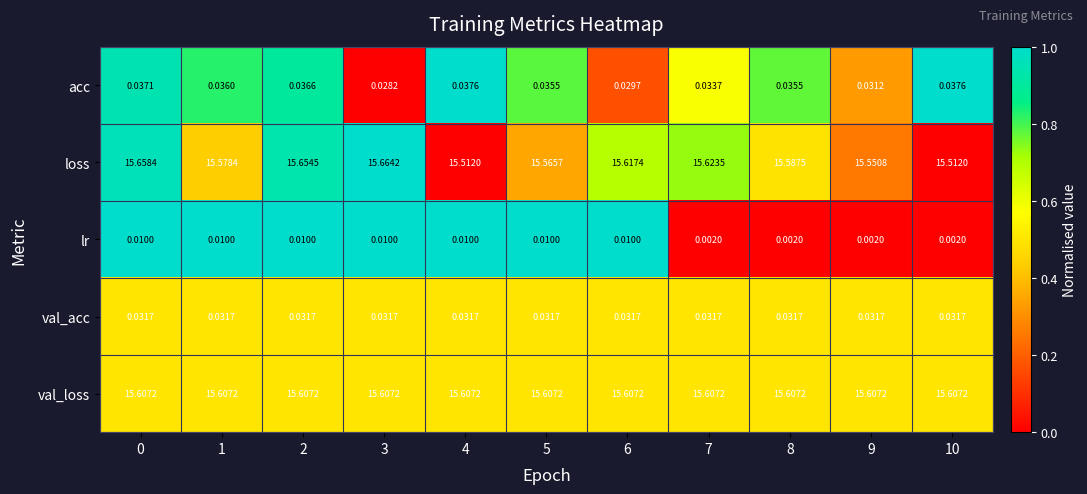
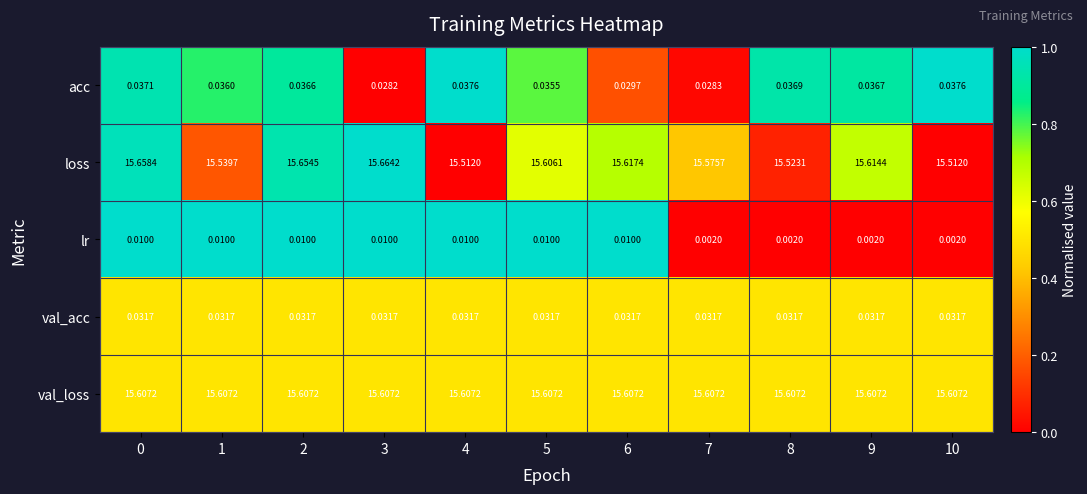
  {
    "acc": {
      "0": 0.0371,
      "1": 0.0360,
      "2": 0.0366,
      "3": 0.0282,
      "4": 0.0376,
      "5": 0.0355,
      "6": 0.0297,
-     "7": 0.0337,
-     "8": 0.0355,
-     "9": 0.0312,
+     "7": 0.0283,
+     "8": 0.0369,
+     "9": 0.0367,
      "10": 0.0376
    },
    "loss": {
      "0": 15.6584,
-     "1": 15.5784,
+     "1": 15.5397,
      "2": 15.6545,
      "3": 15.6642,
      "4": 15.5120,
-     "5": 15.5657,
+     "5": 15.6061,
      "6": 15.6174,
-     "7": 15.6235,
-     "8": 15.5875,
-     "9": 15.5508,
+     "7": 15.5757,
+     "8": 15.5231,
+     "9": 15.6144,
      "10": 15.5120
    },
    "lr": {
      "0": 0.0100,
      "1": 0.0100,
      "2": 0.0100,
      "3": 0.0100,
      "4": 0.0100,
      "5": 0.0100,
      "6": 0.0100,
      "7": 0.0020,
      "8": 0.0020,
      "9": 0.0020,
      "10": 0.0020
    },
    "val_acc": {
      "0": 0.0317,
      "1": 0.0317,
      "2": 0.0317,
      "3": 0.0317,
      "4": 0.0317,
      "5": 0.0317,
      "6": 0.0317,
      "7": 0.0317,
      "8": 0.0317,
      "9": 0.0317,
      "10": 0.0317
    },
    "val_loss": {
      "0": 15.6072,
      "1": 15.6072,
      "2": 15.6072,
      "3": 15.6072,
      "4": 15.6072,
      "5": 15.6072,
      "6": 15.6072,
      "7": 15.6072,
      "8": 15.6072,
      "9": 15.6072,
      "10": 15.6072
    }
  }
